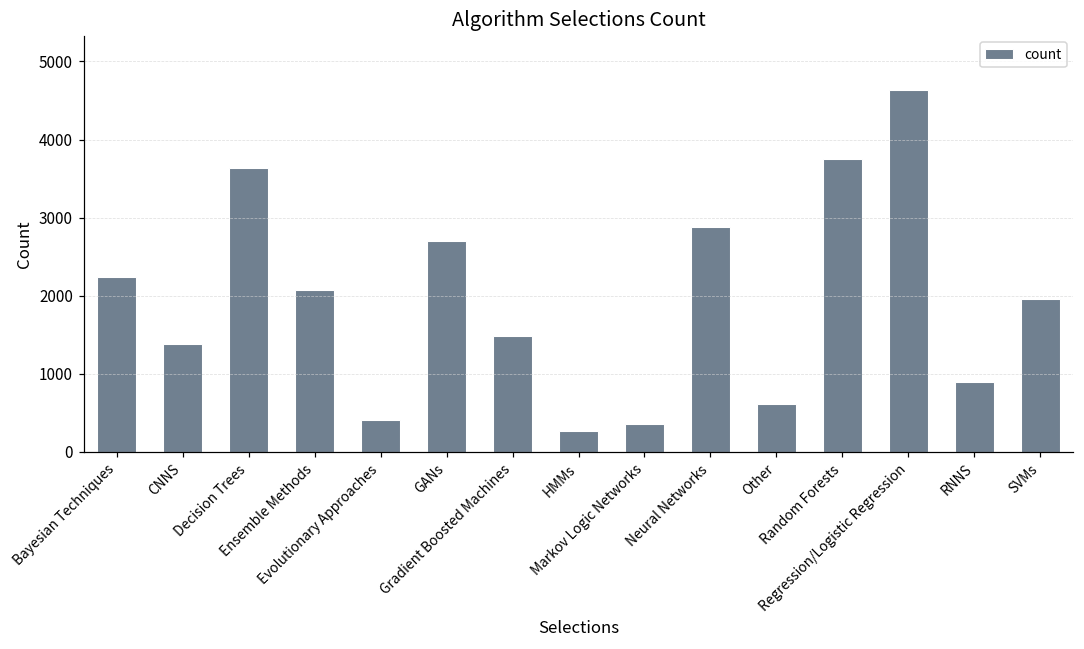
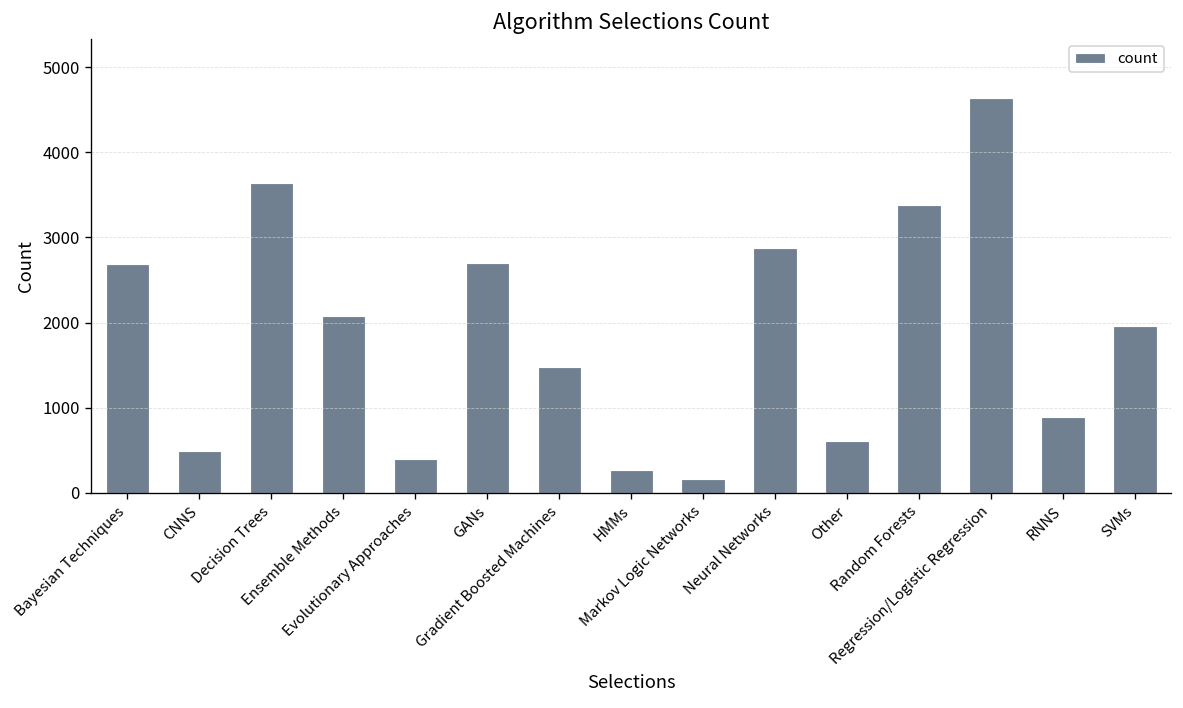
  {
-   "Bayesian Techniques": 2200,
-   "CNNS": 1400,
+   "Bayesian Techniques": 2700,
+   "CNNS": 500,
    "Decision Trees": 3600,
    "Ensemble Methods": 2100,
    "Evolutionary Approaches": 400,
    "GANs": 2700,
    "Gradient Boosted Machines": 1500,
    "HMMs": 300,
-   "Markov Logic Networks": 400,
+   "Markov Logic Networks": 200,
    "Neural Networks": 2900,
    "Other": 600,
-   "Random Forests": 3700,
+   "Random Forests": 3400,
    "Regression/Logistic Regression": 4600,
    "RNNS": 900,
    "SVMs": 2000
  }
